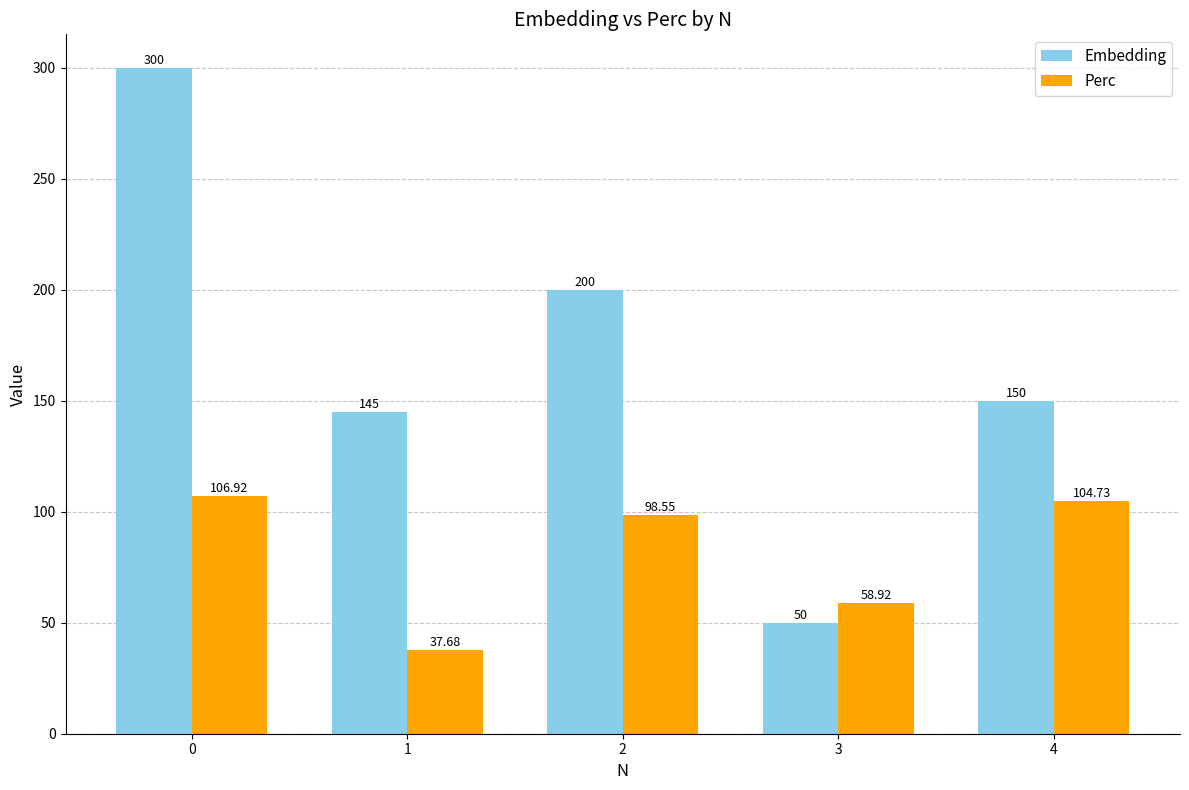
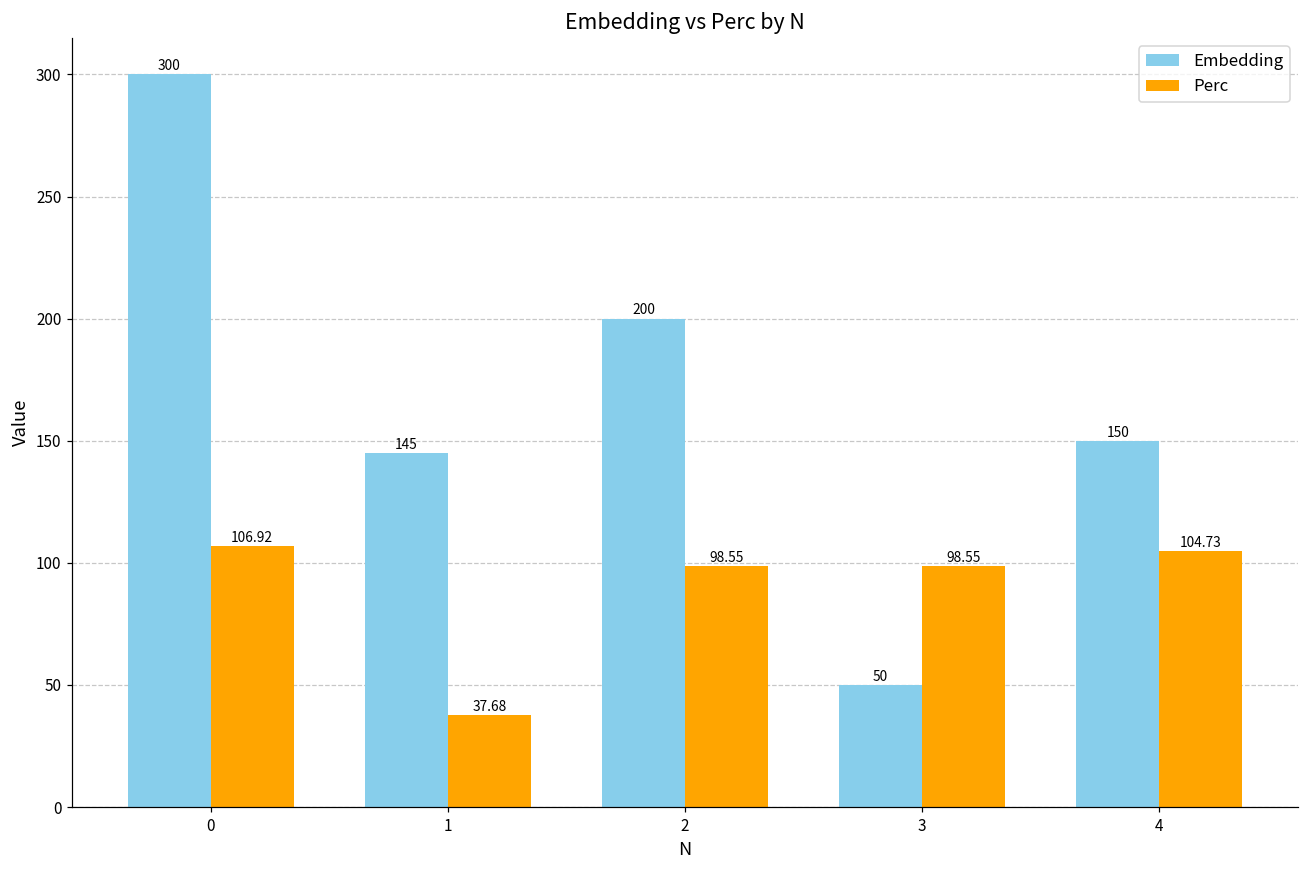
  {
    "Embedding": {
      "0": 300,
      "1": 145,
      "2": 200,
      "3": 50,
      "4": 150
    },
    "Perc": {
      "0": 106.92,
      "1": 37.68,
      "2": 98.55,
-     "3": 58.92,
+     "3": 98.55,
      "4": 104.73
    }
  }
